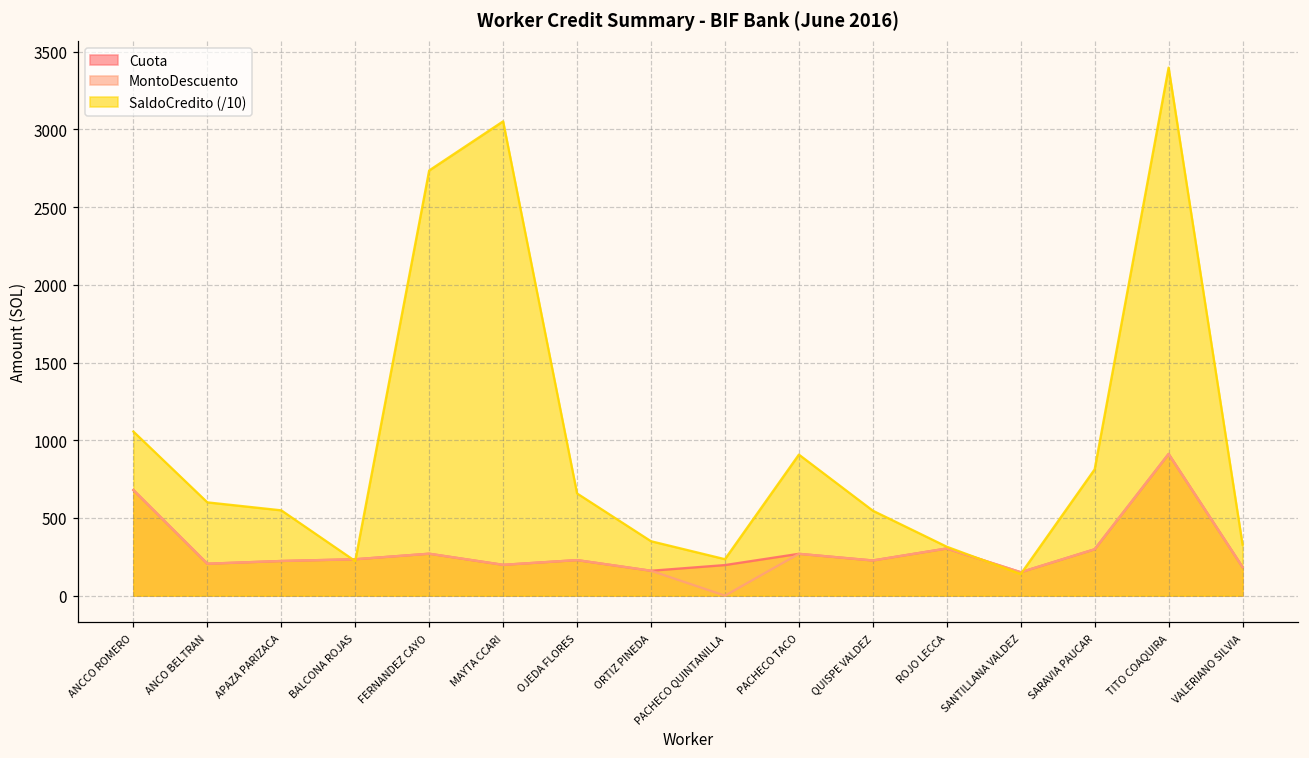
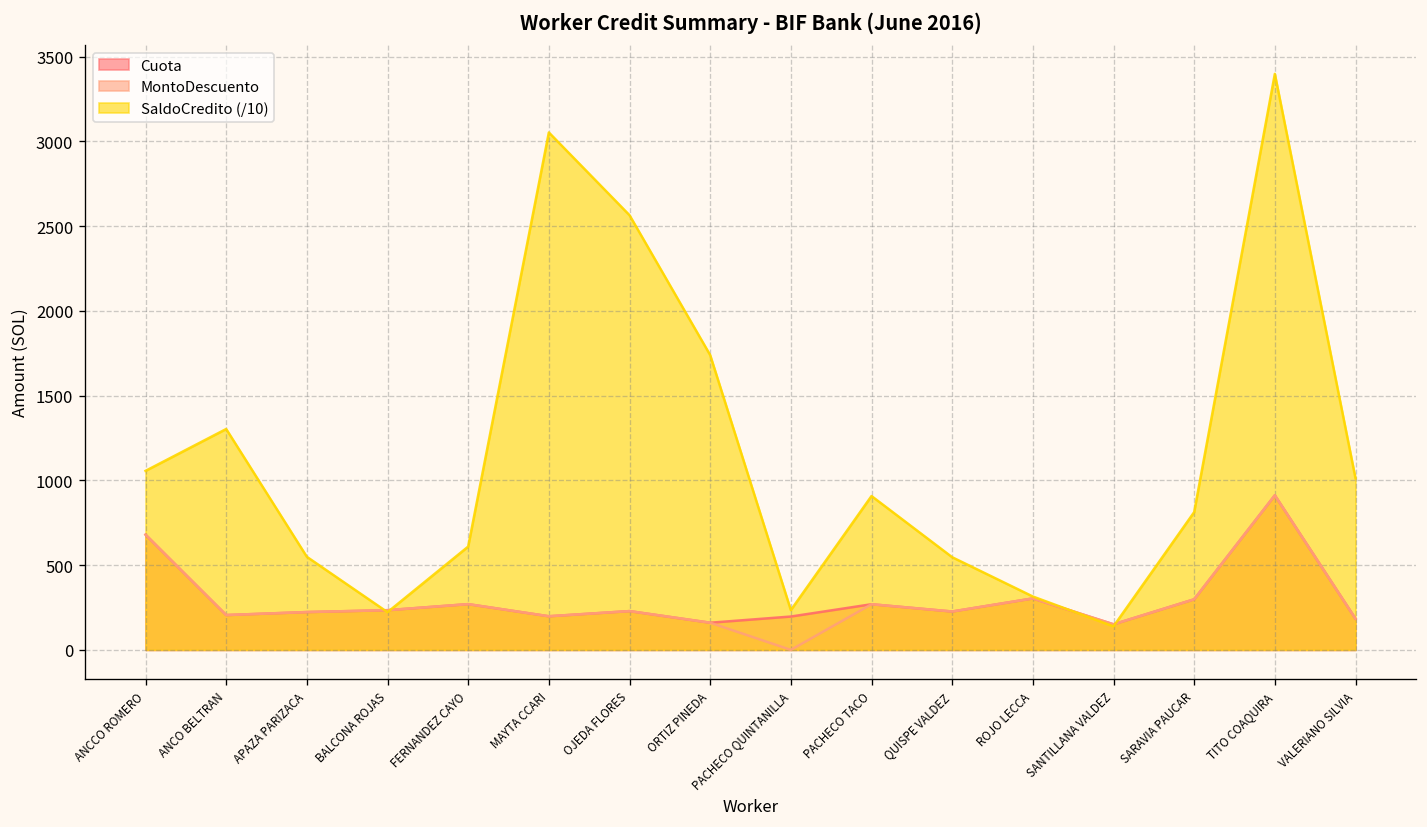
  {
    "SaldoCredito (/10)": {
      "ANCCO ROMERO": 1060,
-     "ANCO BELTRAN": 600,
+     "ANCO BELTRAN": 1300,
      "APAZA PARIZACA": 550,
-     "FERNANDEZ CAYO": 2740,
+     "FERNANDEZ CAYO": 610,
      "MAYTA CCARI": 3050,
-     "OJEDA FLORES": 660,
-     "ORTIZ PINEDA": 350,
+     "OJEDA FLORES": 2560,
+     "ORTIZ PINEDA": 1740,
      "PACHECO QUINTANILLA": 230,
      "PACHECO TACO": 910,
      "QUISPE VALDEZ": 550,
      "SARAVIA PAUCAR": 810,
      "TITO COAQUIRA": 3400,
-     "VALERIANO SILVIA": 330
+     "VALERIANO SILVIA": 1010
    }
  }
